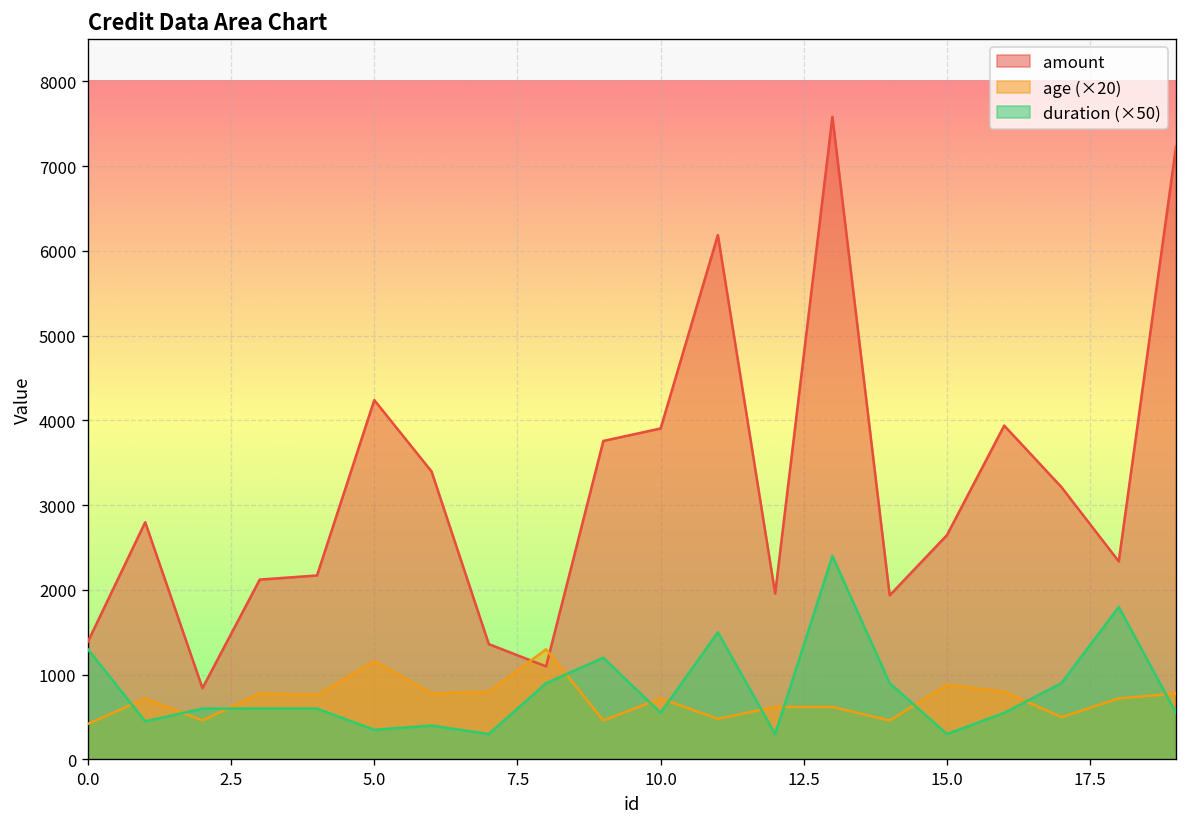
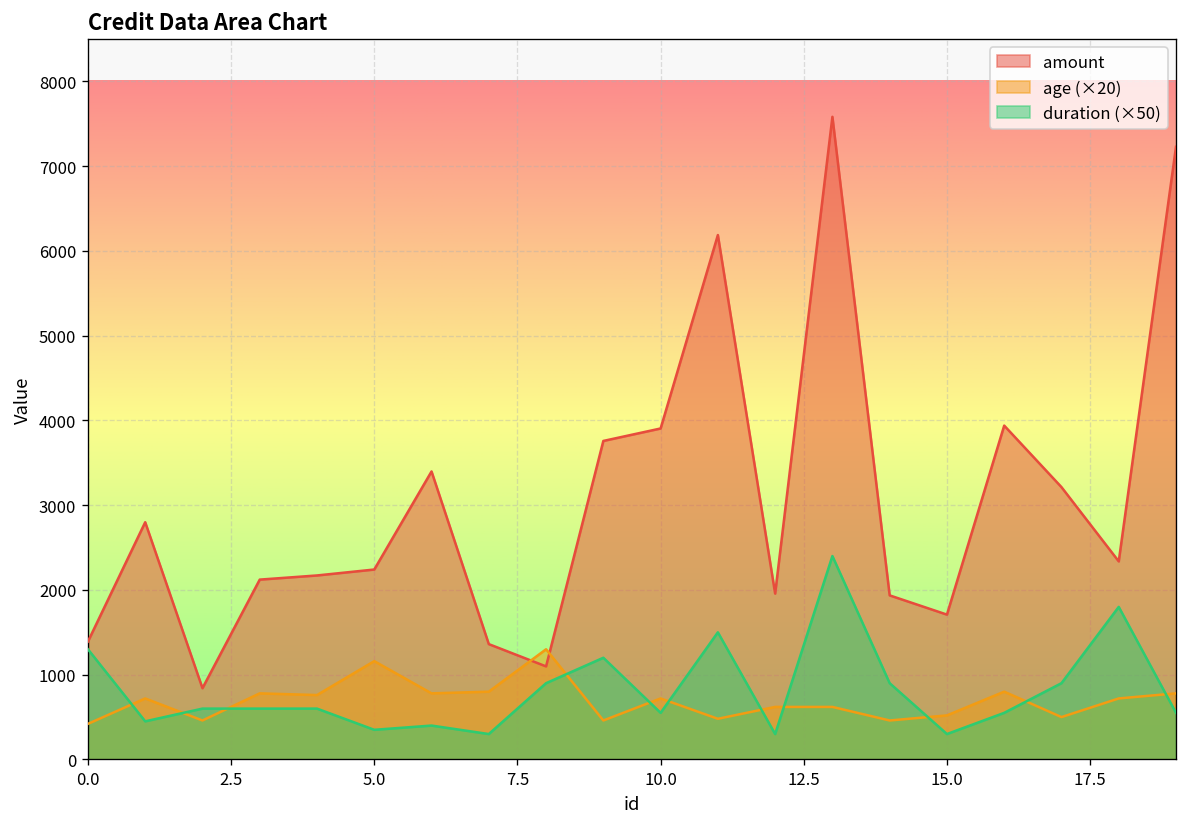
  {
    "amount": {
      "0.0": 1400,
-     "5.0": 4200,
+     "5.0": 2200,
      "10.0": 3900,
-     "15.0": 2600
+     "15.0": 1700
    },
    "age (×20)": {
      "0.0": 400,
      "5.0": 1200,
      "10.0": 700,
-     "15.0": 900
+     "15.0": 500
    },
    "duration (×50)": {
      "0.0": 1300,
      "5.0": 400,
      "10.0": 600,
      "15.0": 300
    }
  }
